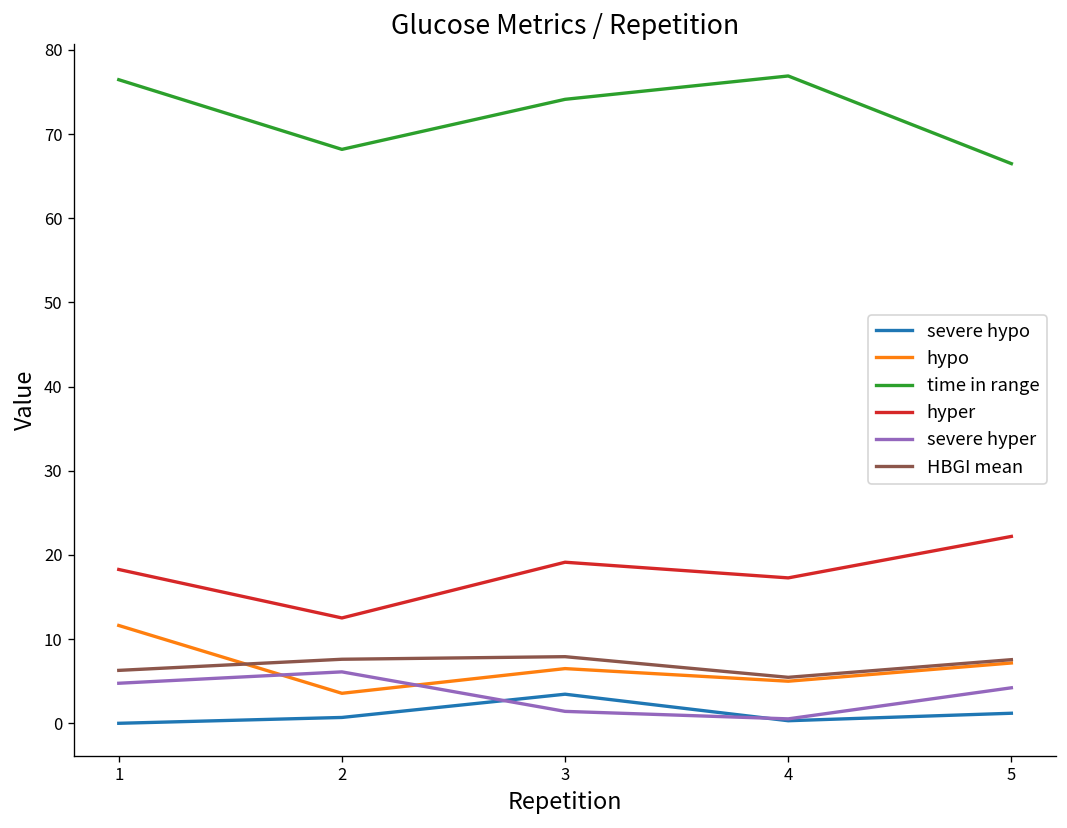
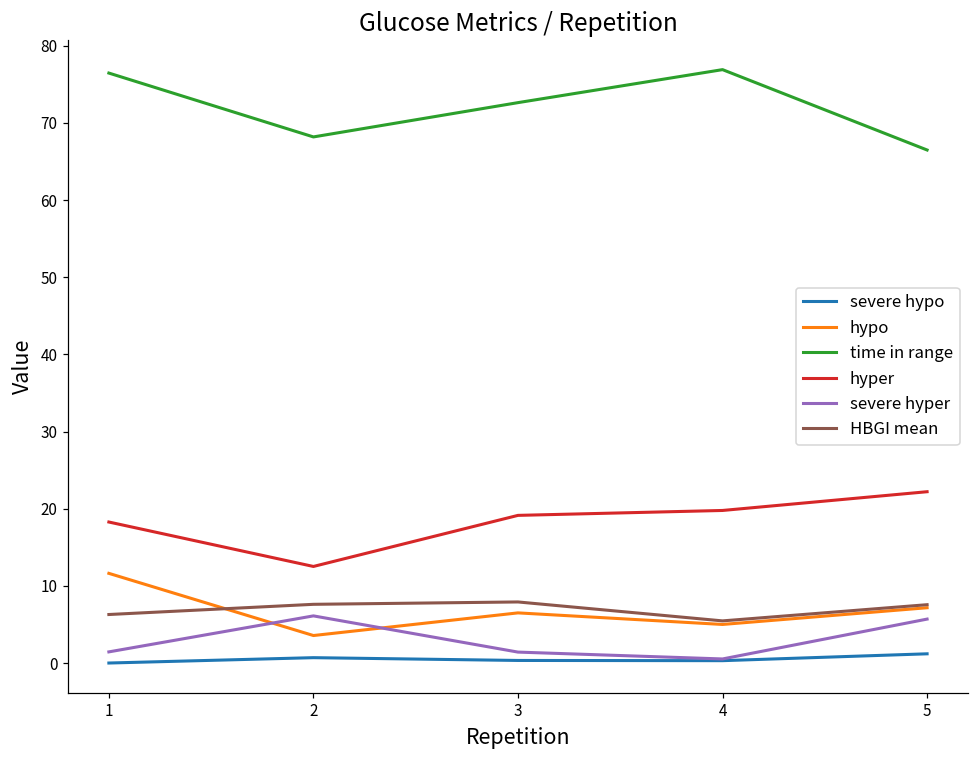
  {
    "severe hypo": {
      "1": 0,
      "2": 1,
-     "3": 3,
+     "3": 0,
      "5": 1
    },
    "hypo": {
      "1": 12,
      "2": 4,
      "3": 6,
      "4": 5,
      "5": 7
    },
    "time in range": {
      "1": 76,
      "2": 68,
-     "3": 74,
+     "3": 73,
      "4": 77,
      "5": 66
    },
    "hyper": {
      "1": 18,
      "2": 13,
      "3": 19,
-     "4": 17,
+     "4": 20,
      "5": 22
    },
    "severe hyper": {
-     "1": 5,
+     "1": 1,
      "2": 6,
      "3": 1,
-     "5": 4
+     "5": 6
    },
    "HBGI mean": {
      "1": 6,
      "2": 8,
      "3": 8,
      "4": 5,
      "5": 8
    }
  }
